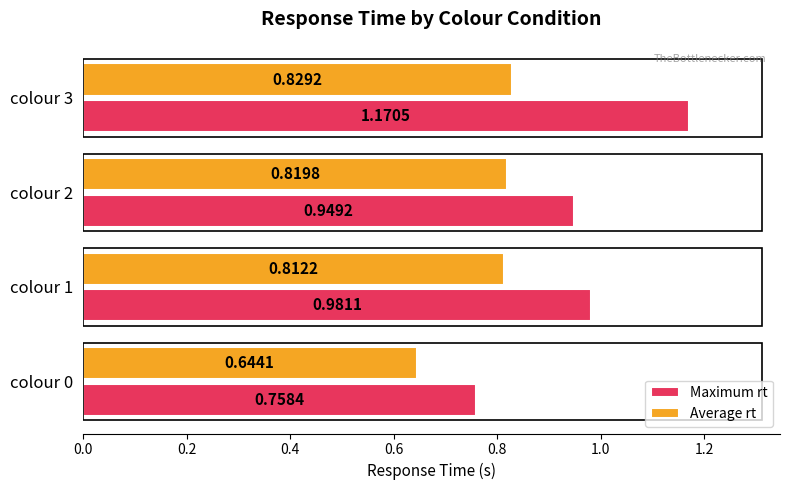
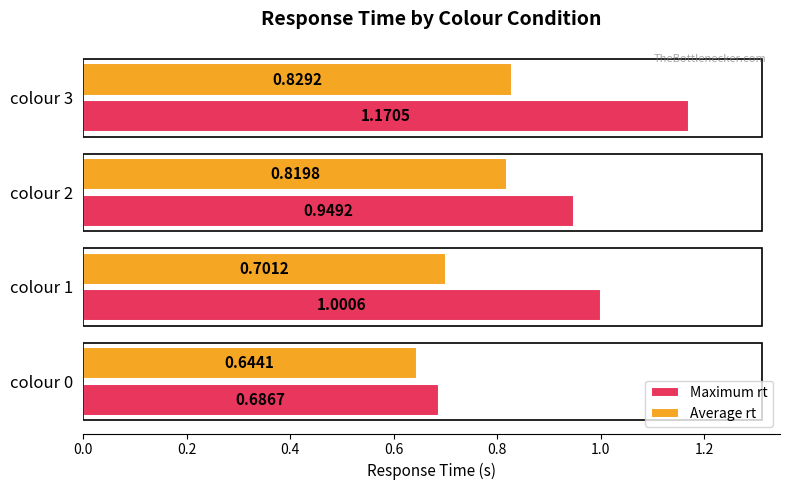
  {
    "Maximum rt": {
      "colour 3": 1.1705,
      "colour 2": 0.9492,
-     "colour 1": 0.9811,
-     "colour 0": 0.7584
+     "colour 1": 1.0006,
+     "colour 0": 0.6867
    },
    "Average rt": {
      "colour 3": 0.8292,
      "colour 2": 0.8198,
-     "colour 1": 0.8122,
+     "colour 1": 0.7012,
      "colour 0": 0.6441
    }
  }
